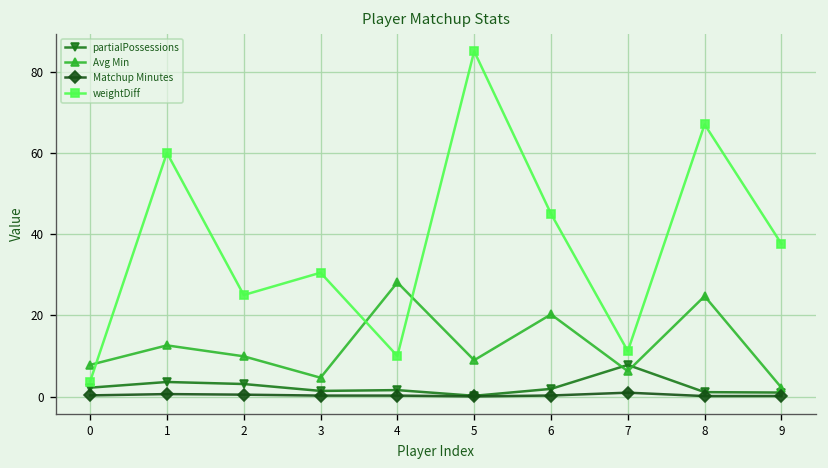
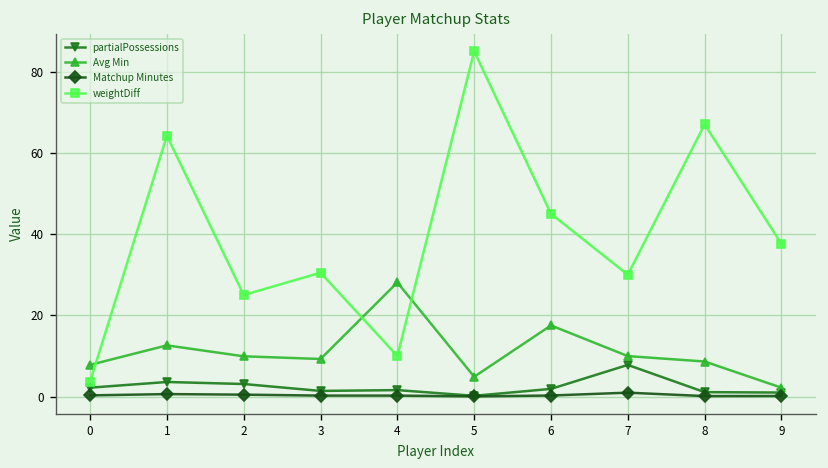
  {
    "Avg Min": {
      "0": 8,
      "1": 13,
      "2": 10,
-     "3": 5,
+     "3": 9,
      "4": 28,
-     "5": 9,
-     "6": 20,
-     "7": 6,
-     "8": 25,
+     "5": 5,
+     "6": 18,
+     "7": 10,
+     "8": 9,
      "9": 2
    },
    "weightDiff": {
      "0": 4,
-     "1": 60,
+     "1": 64,
      "2": 25,
      "3": 31,
      "4": 10,
      "5": 85,
      "6": 45,
-     "7": 11,
+     "7": 30,
      "8": 67,
      "9": 38
    }
  }
